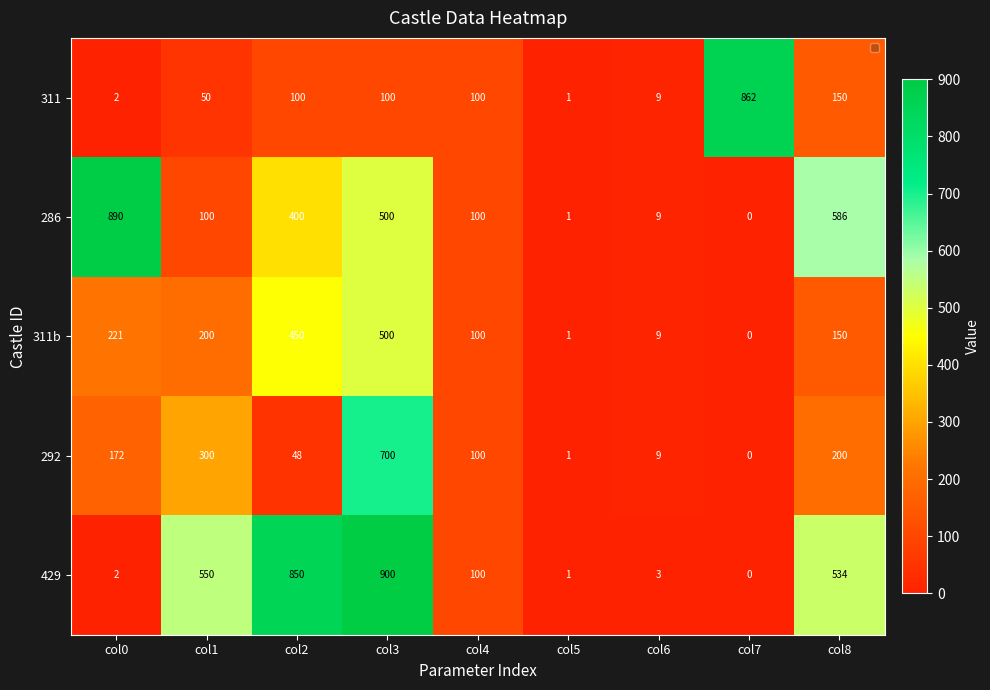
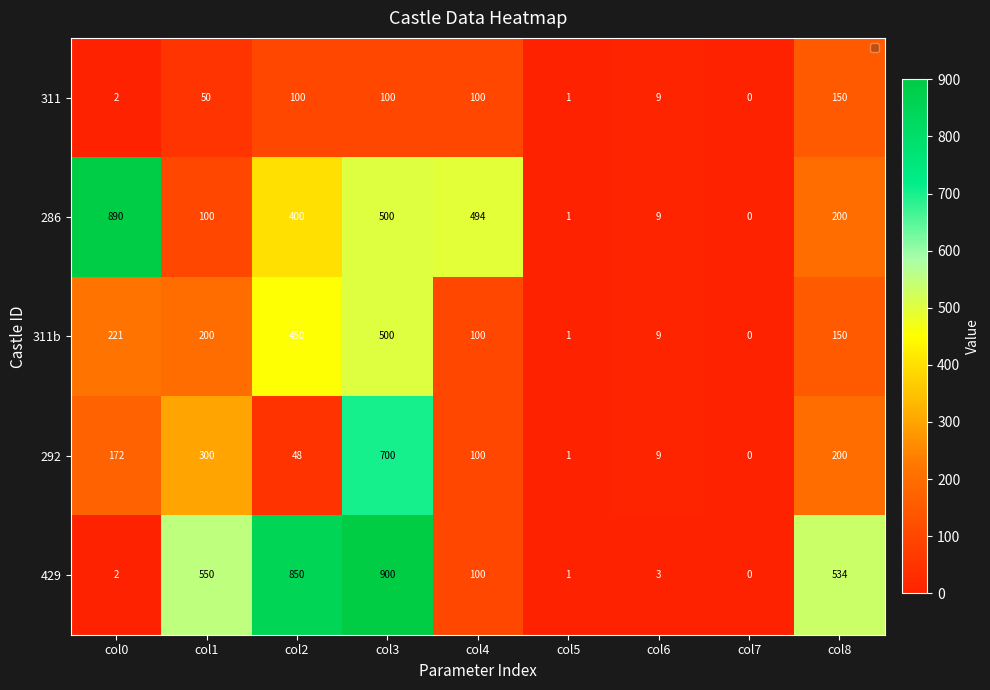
  {
    "311": {
      "col0": 2,
      "col1": 50,
      "col2": 100,
      "col3": 100,
      "col4": 100,
      "col5": 1,
      "col6": 9,
-     "col7": 862,
+     "col7": 0,
      "col8": 150
    },
    "286": {
      "col0": 890,
      "col1": 100,
      "col2": 400,
      "col3": 500,
-     "col4": 100,
+     "col4": 494,
      "col5": 1,
      "col6": 9,
      "col7": 0,
-     "col8": 586
+     "col8": 200
    },
    "311b": {
      "col0": 221,
      "col1": 200,
      "col2": 450,
      "col3": 500,
      "col4": 100,
      "col5": 1,
      "col6": 9,
      "col7": 0,
      "col8": 150
    },
    "292": {
      "col0": 172,
      "col1": 300,
      "col2": 48,
      "col3": 700,
      "col4": 100,
      "col5": 1,
      "col6": 9,
      "col7": 0,
      "col8": 200
    },
    "429": {
      "col0": 2,
      "col1": 550,
      "col2": 850,
      "col3": 900,
      "col4": 100,
      "col5": 1,
      "col6": 3,
      "col7": 0,
      "col8": 534
    }
  }
